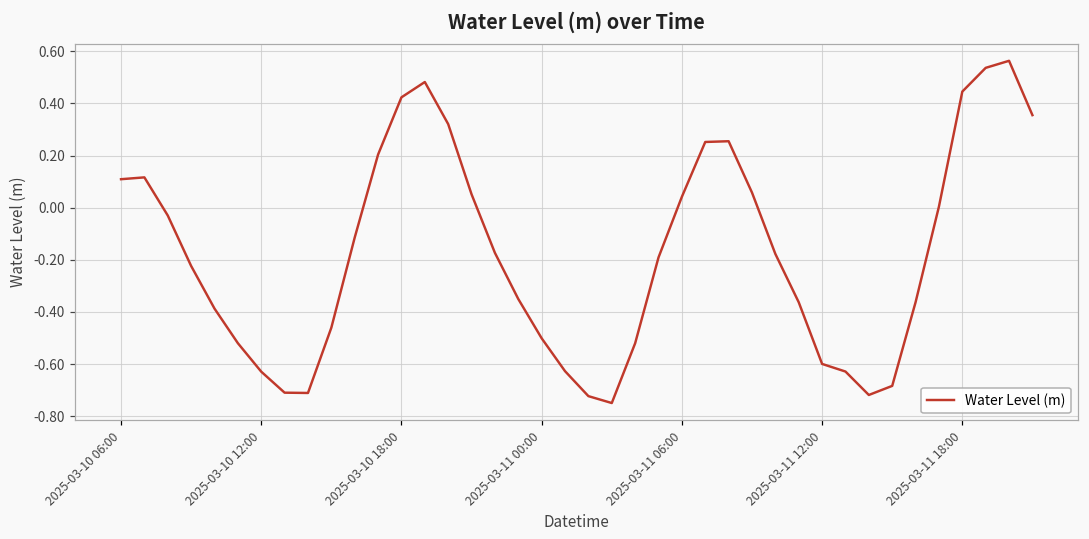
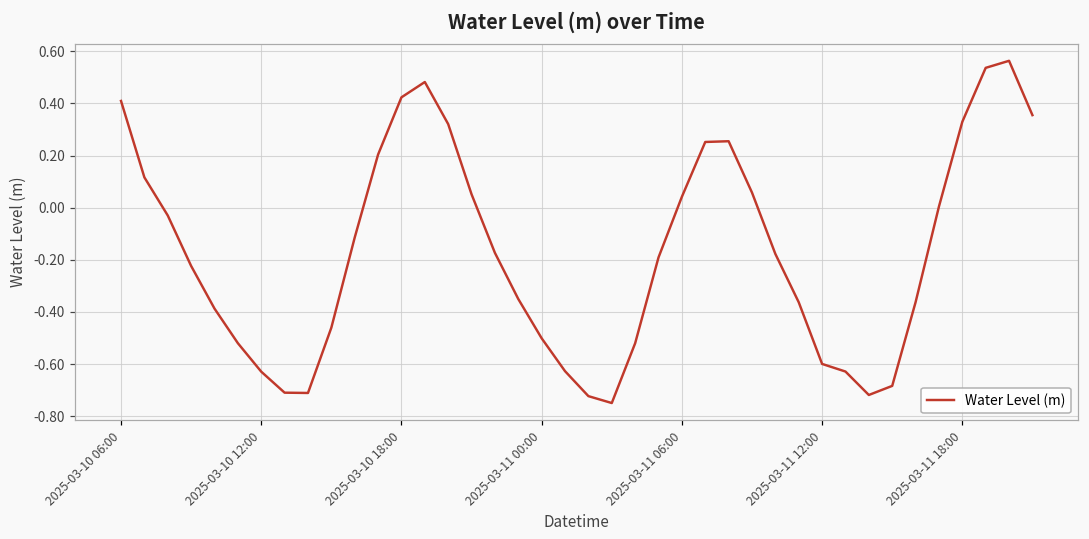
  {
-   "2025-03-10 06:00": 0.11,
+   "2025-03-10 06:00": 0.41,
    "2025-03-10 12:00": -0.63,
    "2025-03-10 18:00": 0.42,
    "2025-03-11 00:00": -0.50,
    "2025-03-11 06:00": 0.04,
    "2025-03-11 12:00": -0.60,
-   "2025-03-11 18:00": 0.45
+   "2025-03-11 18:00": 0.33
  }
